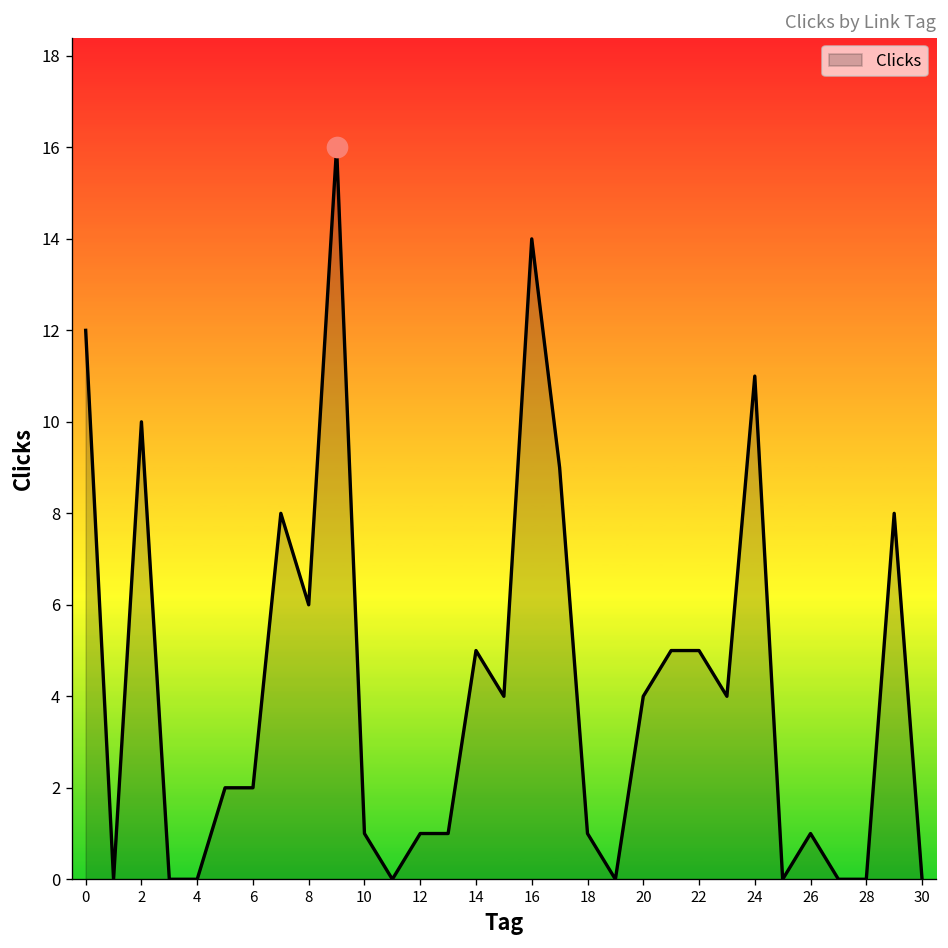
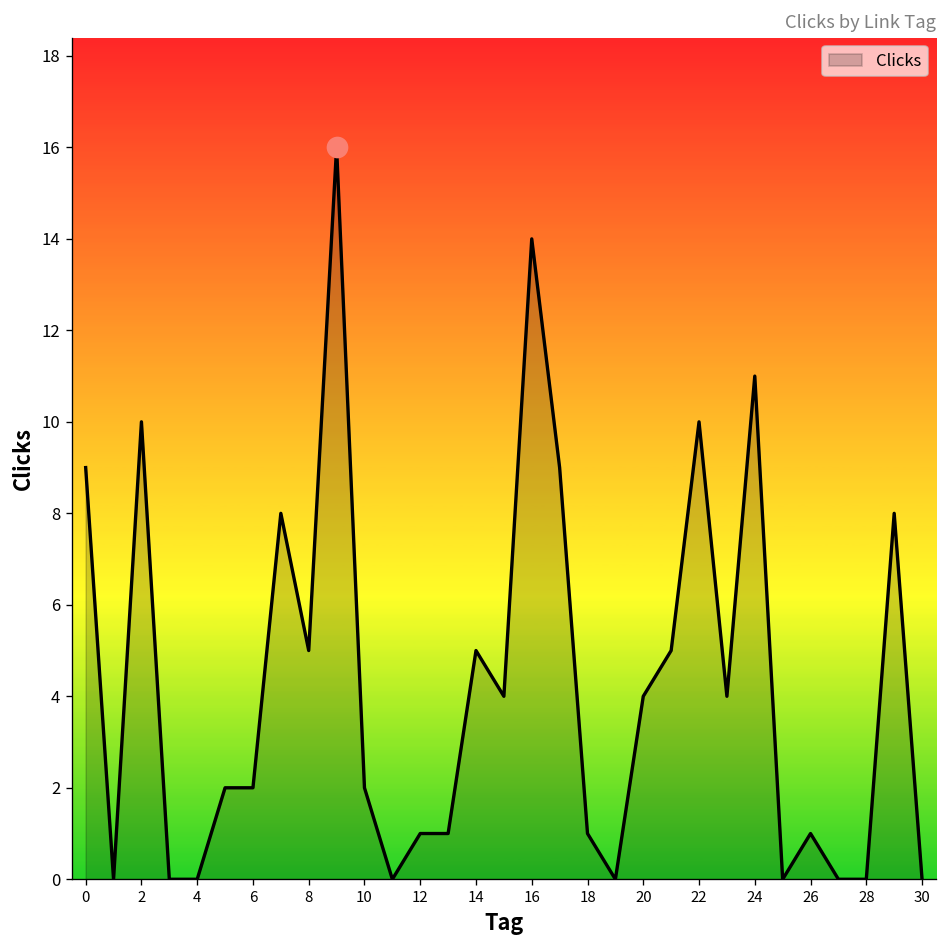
  {
    "Clicks": {
-     "0": 12,
+     "0": 9,
      "2": 10,
      "4": 0,
      "6": 2,
-     "8": 6,
-     "10": 1,
+     "8": 5,
+     "10": 2,
      "12": 1,
      "14": 5,
      "16": 14,
      "18": 1,
      "20": 4,
-     "22": 5,
+     "22": 10,
      "24": 11,
      "26": 1,
      "28": 0,
      "30": 0
    }
  }
